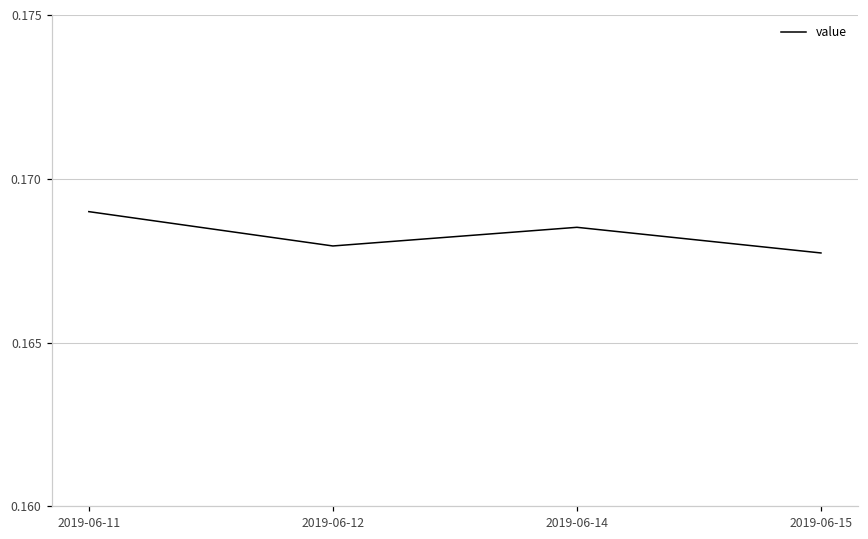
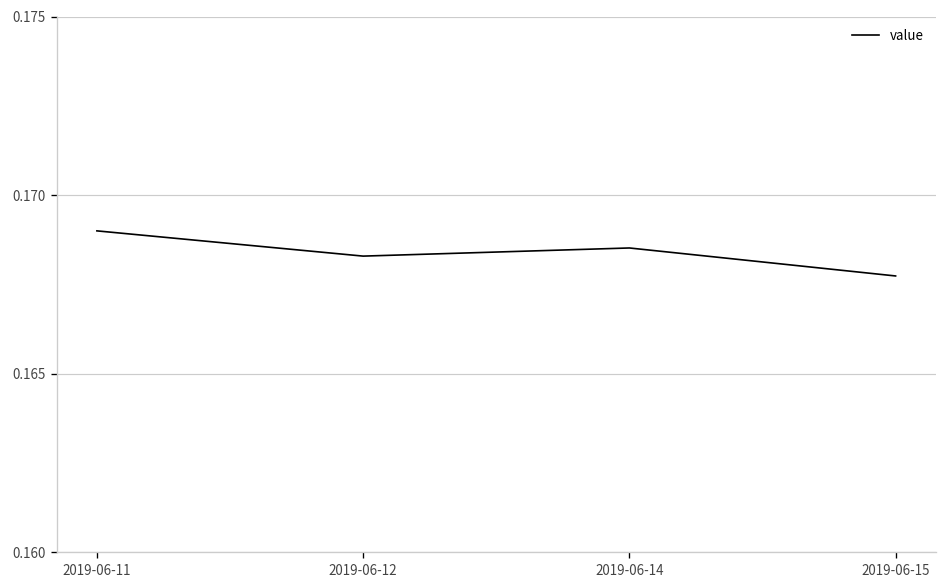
  {
    "2019-06-11": 0.1690,
-   "2019-06-12": 0.1680,
+   "2019-06-12": 0.1683,
    "2019-06-14": 0.1685,
    "2019-06-15": 0.1677
  }
